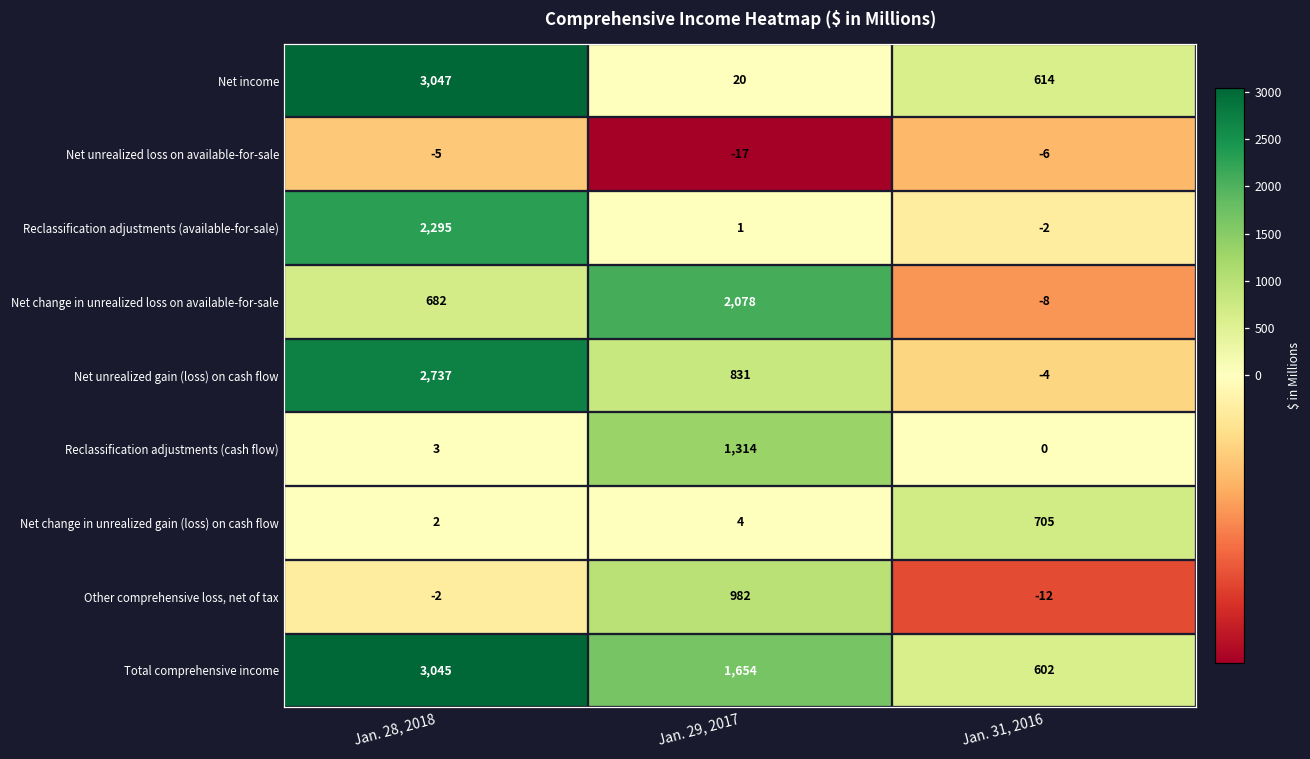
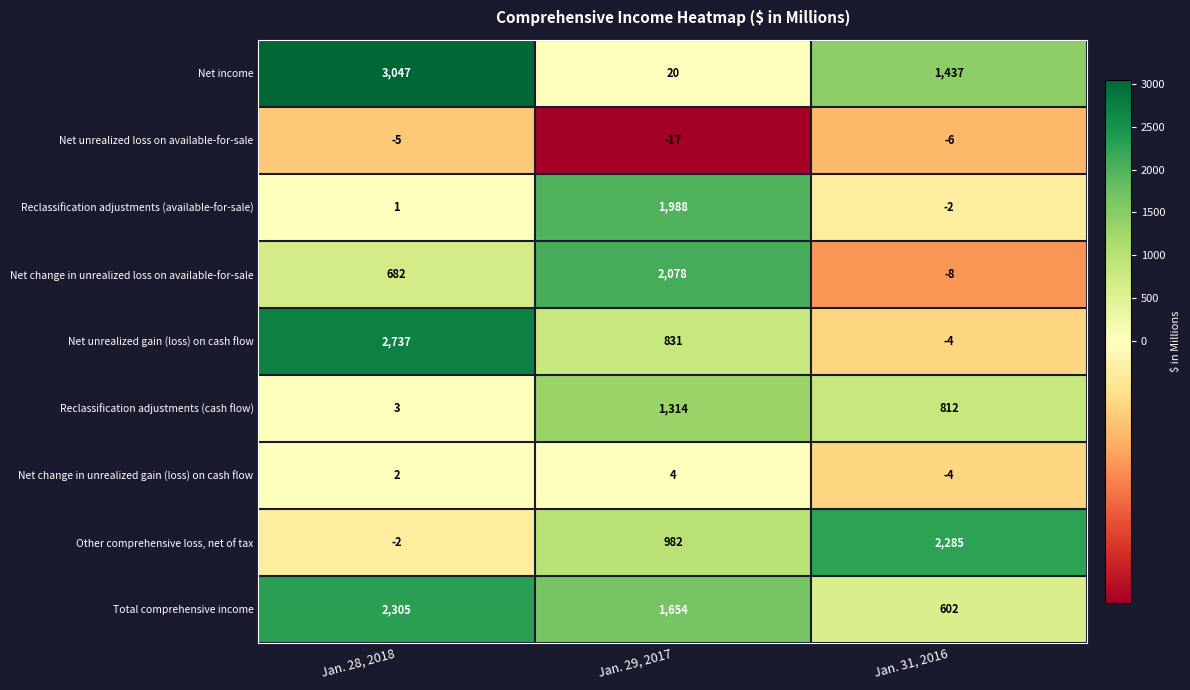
  {
    "Net income": {
      "Jan. 28, 2018": "3,047",
      "Jan. 29, 2017": "20",
-     "Jan. 31, 2016": "614"
+     "Jan. 31, 2016": "1,437"
    },
    "Net unrealized loss on available-for-sale": {
      "Jan. 28, 2018": "-5",
      "Jan. 29, 2017": "-17",
      "Jan. 31, 2016": "-6"
    },
    "Reclassification adjustments (available-for-sale)": {
-     "Jan. 28, 2018": "2,295",
-     "Jan. 29, 2017": "1",
+     "Jan. 28, 2018": "1",
+     "Jan. 29, 2017": "1,988",
      "Jan. 31, 2016": "-2"
    },
    "Net change in unrealized loss on available-for-sale": {
      "Jan. 28, 2018": "682",
      "Jan. 29, 2017": "2,078",
      "Jan. 31, 2016": "-8"
    },
    "Net unrealized gain (loss) on cash flow": {
      "Jan. 28, 2018": "2,737",
      "Jan. 29, 2017": "831",
      "Jan. 31, 2016": "-4"
    },
    "Reclassification adjustments (cash flow)": {
      "Jan. 28, 2018": "3",
      "Jan. 29, 2017": "1,314",
-     "Jan. 31, 2016": "0"
+     "Jan. 31, 2016": "812"
    },
    "Net change in unrealized gain (loss) on cash flow": {
      "Jan. 28, 2018": "2",
      "Jan. 29, 2017": "4",
-     "Jan. 31, 2016": "705"
+     "Jan. 31, 2016": "-4"
    },
    "Other comprehensive loss, net of tax": {
      "Jan. 28, 2018": "-2",
      "Jan. 29, 2017": "982",
-     "Jan. 31, 2016": "-12"
+     "Jan. 31, 2016": "2,285"
    },
    "Total comprehensive income": {
-     "Jan. 28, 2018": "3,045",
+     "Jan. 28, 2018": "2,305",
      "Jan. 29, 2017": "1,654",
      "Jan. 31, 2016": "602"
    }
  }
